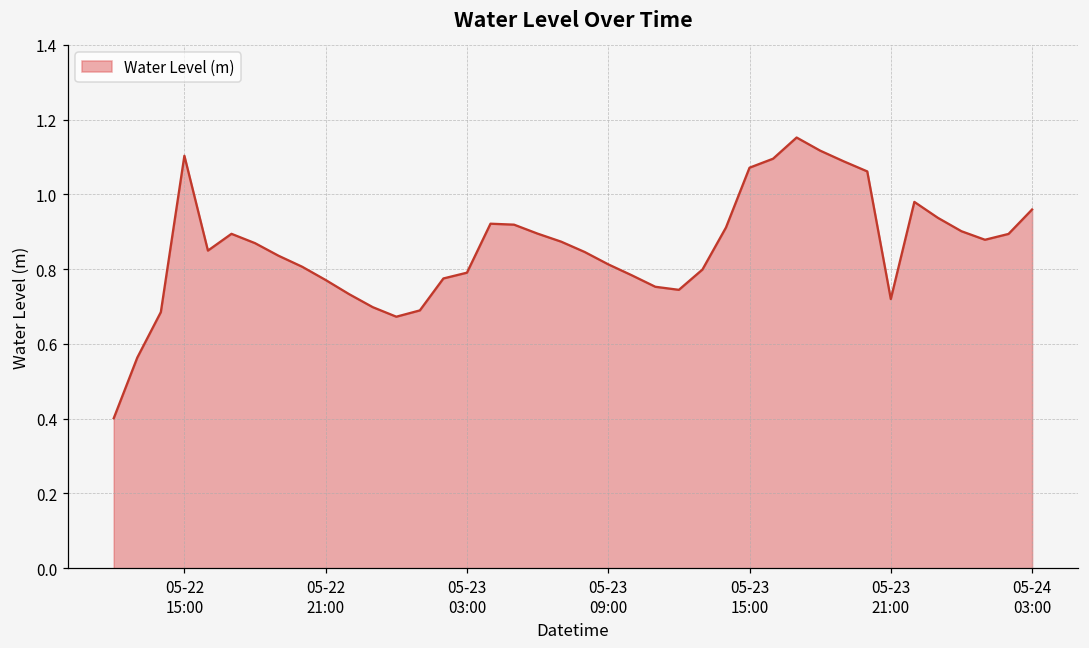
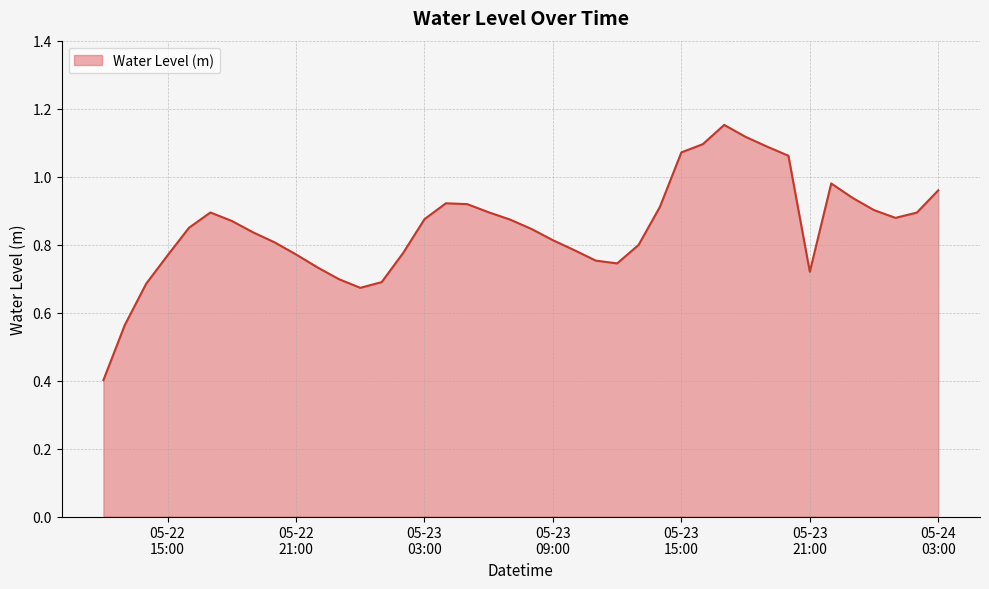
  {
-   "05-22 15:00": 1.10,
+   "05-22 15:00": 0.77,
    "05-22 21:00": 0.77,
-   "05-23 03:00": 0.79,
+   "05-23 03:00": 0.87,
    "05-23 09:00": 0.81,
    "05-23 15:00": 1.07,
    "05-23 21:00": 0.72,
    "05-24 03:00": 0.96
  }
